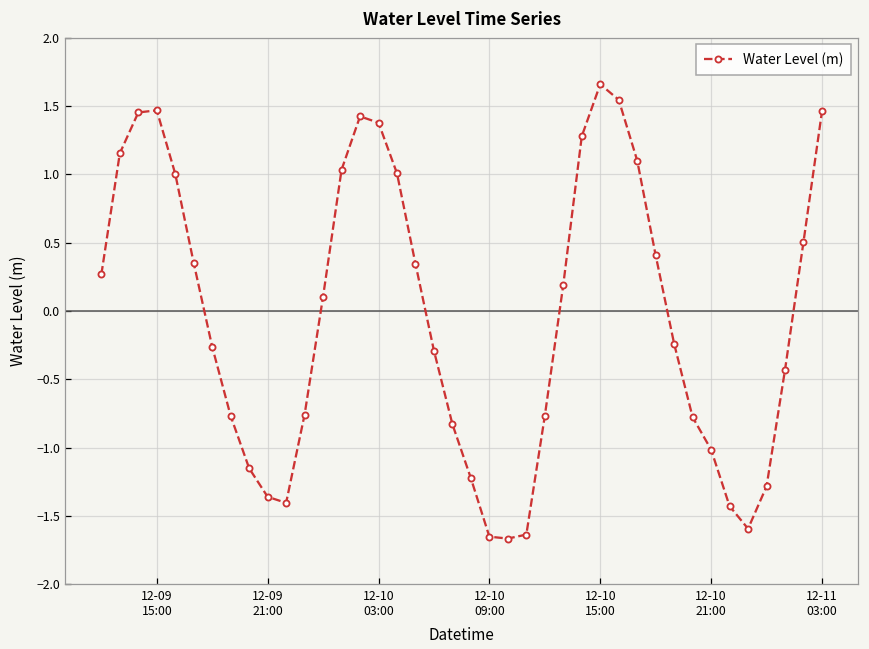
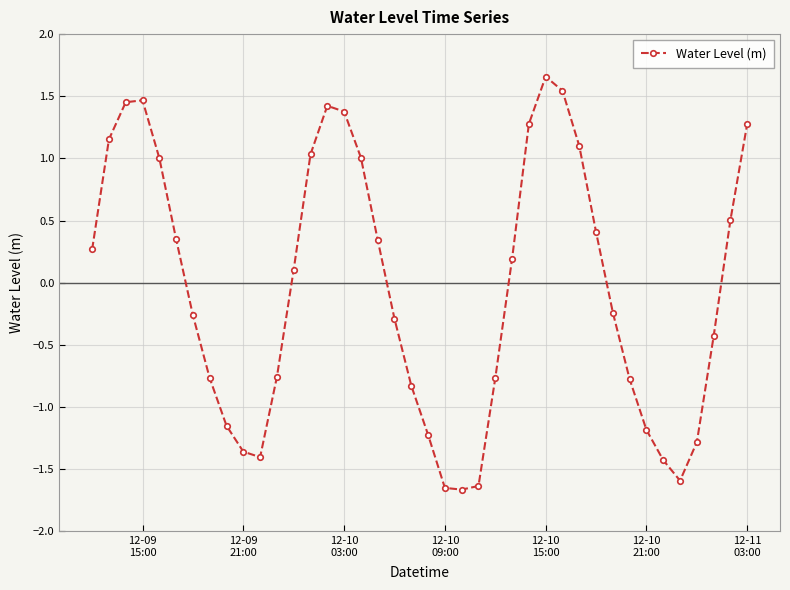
  {
    "12-09 15:00": 1.47,
    "12-09 21:00": -1.36,
    "12-10 03:00": 1.38,
    "12-10 09:00": -1.65,
    "12-10 15:00": 1.66,
-   "12-10 21:00": -1.01,
-   "12-11 03:00": 1.46
+   "12-10 21:00": -1.19,
+   "12-11 03:00": 1.28
  }
